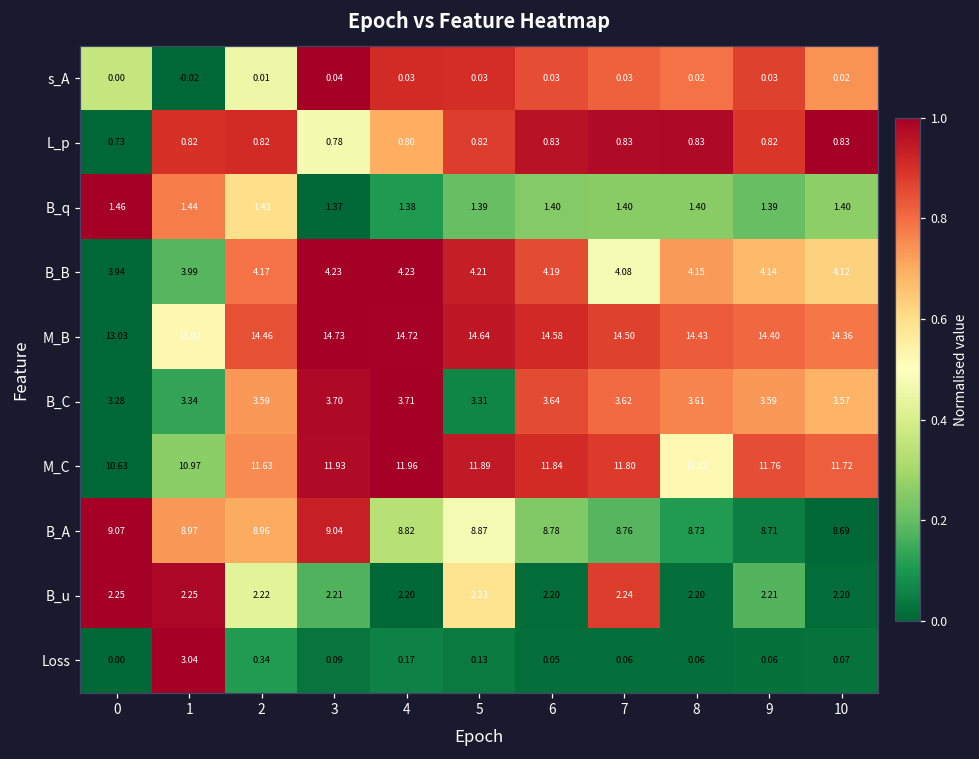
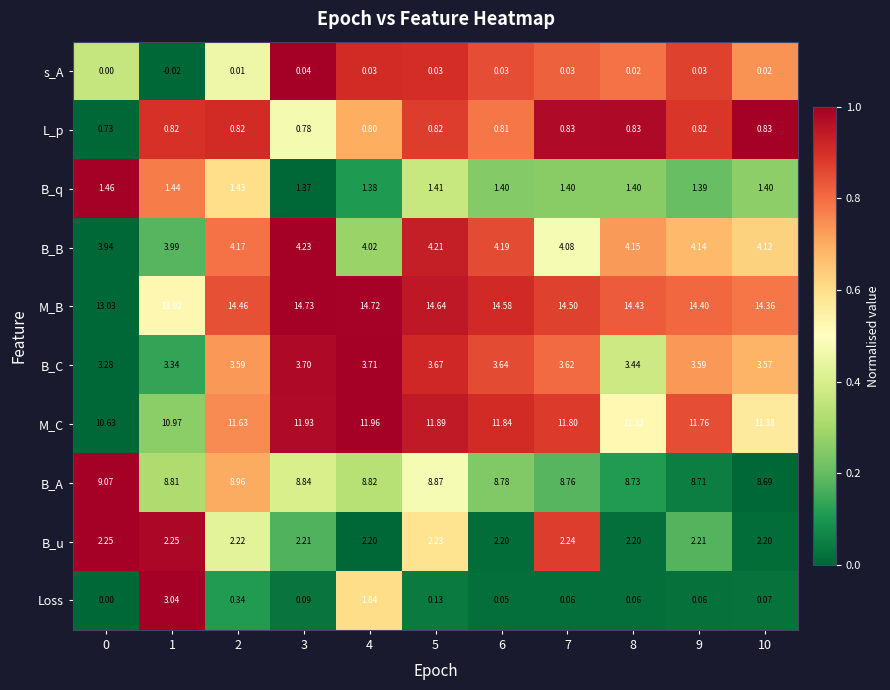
  {
    "s_A": {
      "0": 0.00,
      "1": -0.02,
      "2": 0.01,
      "3": 0.04,
      "4": 0.03,
      "5": 0.03,
      "6": 0.03,
      "7": 0.03,
      "8": 0.02,
      "9": 0.03,
      "10": 0.02
    },
    "L_p": {
      "0": 0.73,
      "1": 0.82,
      "2": 0.82,
      "3": 0.78,
      "4": 0.80,
      "5": 0.82,
-     "6": 0.83,
+     "6": 0.81,
      "7": 0.83,
      "8": 0.83,
      "9": 0.82,
      "10": 0.83
    },
    "B_q": {
      "0": 1.46,
      "1": 1.44,
      "2": 1.43,
      "3": 1.37,
      "4": 1.38,
-     "5": 1.39,
+     "5": 1.41,
      "6": 1.40,
      "7": 1.40,
      "8": 1.40,
      "9": 1.39,
      "10": 1.40
    },
    "B_B": {
      "0": 3.94,
      "1": 3.99,
      "2": 4.17,
      "3": 4.23,
-     "4": 4.23,
+     "4": 4.02,
      "5": 4.21,
      "6": 4.19,
      "7": 4.08,
      "8": 4.15,
      "9": 4.14,
      "10": 4.12
    },
    "M_B": {
      "0": 13.03,
      "1": 13.92,
      "2": 14.46,
      "3": 14.73,
      "4": 14.72,
      "5": 14.64,
      "6": 14.58,
      "7": 14.50,
      "8": 14.43,
      "9": 14.40,
      "10": 14.36
    },
    "B_C": {
      "0": 3.28,
      "1": 3.34,
      "2": 3.59,
      "3": 3.70,
      "4": 3.71,
-     "5": 3.31,
+     "5": 3.67,
      "6": 3.64,
      "7": 3.62,
-     "8": 3.61,
+     "8": 3.44,
      "9": 3.59,
      "10": 3.57
    },
    "M_C": {
      "0": 10.63,
      "1": 10.97,
      "2": 11.63,
      "3": 11.93,
      "4": 11.96,
      "5": 11.89,
      "6": 11.84,
      "7": 11.80,
      "8": 11.32,
      "9": 11.76,
-     "10": 11.72
+     "10": 11.38
    },
    "B_A": {
      "0": 9.07,
-     "1": 8.97,
+     "1": 8.81,
      "2": 8.96,
-     "3": 9.04,
+     "3": 8.84,
      "4": 8.82,
      "5": 8.87,
      "6": 8.78,
      "7": 8.76,
      "8": 8.73,
      "9": 8.71,
      "10": 8.69
    },
    "B_u": {
      "0": 2.25,
      "1": 2.25,
      "2": 2.22,
      "3": 2.21,
      "4": 2.20,
      "5": 2.23,
      "6": 2.20,
      "7": 2.24,
      "8": 2.20,
      "9": 2.21,
      "10": 2.20
    },
    "Loss": {
      "0": 0.00,
      "1": 3.04,
      "2": 0.34,
      "3": 0.09,
-     "4": 0.17,
+     "4": 1.84,
      "5": 0.13,
      "6": 0.05,
      "7": 0.06,
      "8": 0.06,
      "9": 0.06,
      "10": 0.07
    }
  }
